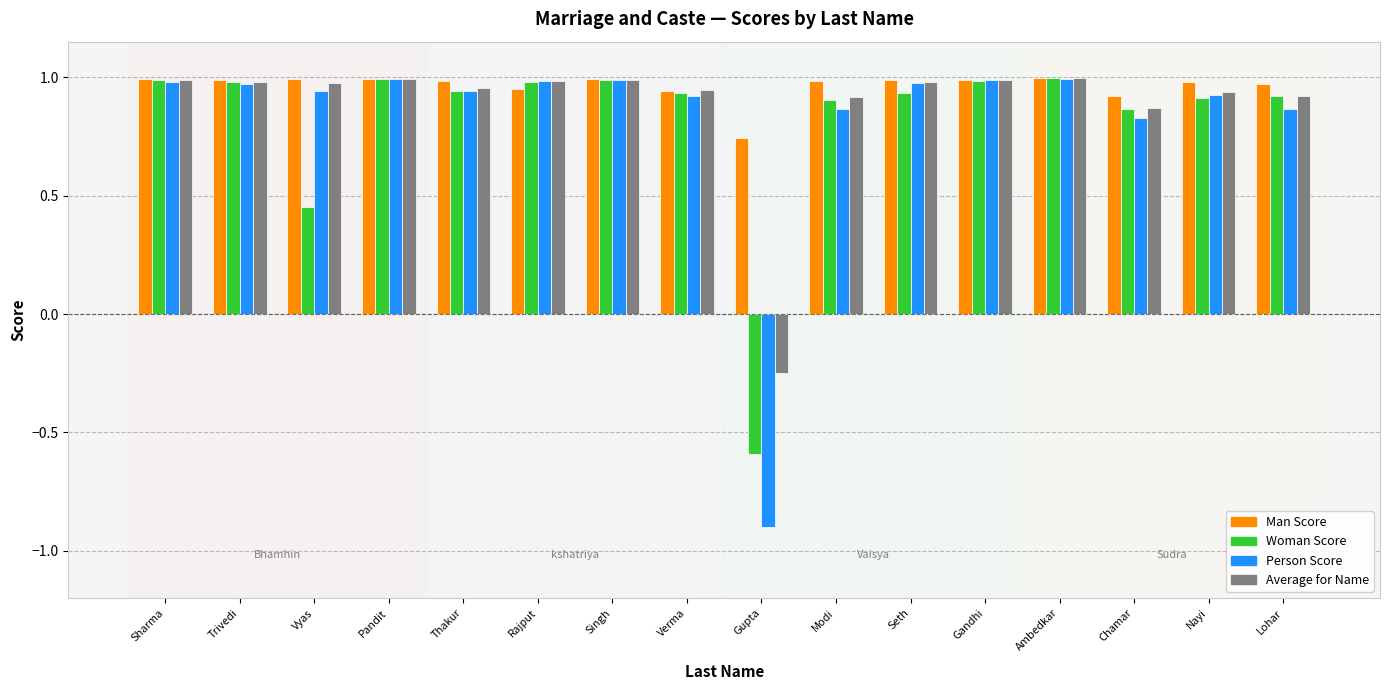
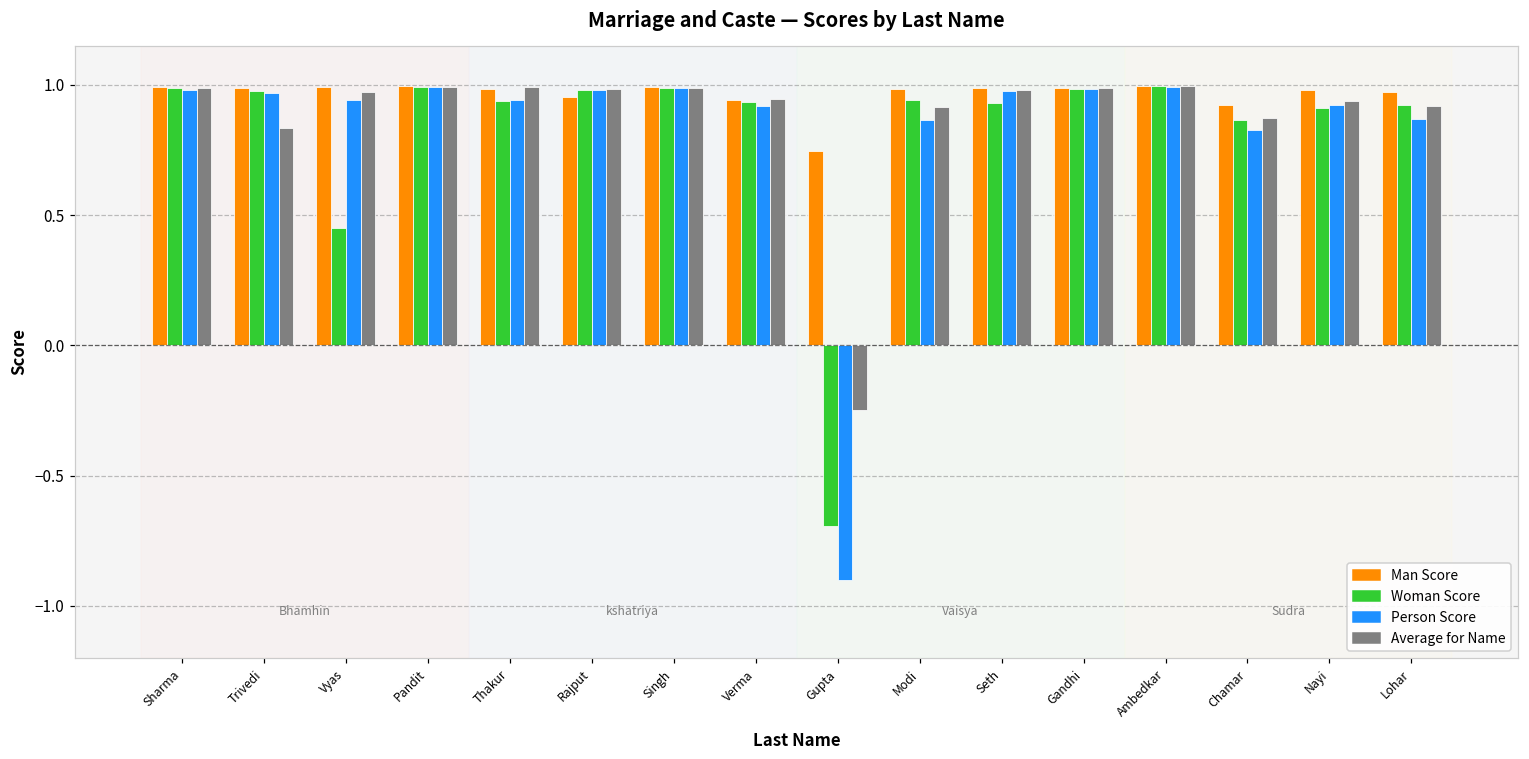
  {
    "Man Score": {
      "Sharma": 0.99,
      "Trivedi": 0.99,
      "Vyas": 0.99,
      "Pandit": 0.99,
      "Thakur": 0.98,
      "Rajput": 0.95,
      "Singh": 0.99,
      "Verma": 0.94,
      "Gupta": 0.74,
      "Modi": 0.98,
      "Seth": 0.99,
      "Gandhi": 0.99,
      "Ambedkar": 1.00,
      "Chamar": 0.92,
      "Nayi": 0.98,
      "Lohar": 0.97
    },
    "Woman Score": {
      "Sharma": 0.99,
      "Trivedi": 0.98,
      "Vyas": 0.45,
      "Pandit": 0.99,
      "Thakur": 0.94,
      "Rajput": 0.98,
      "Singh": 0.99,
      "Verma": 0.93,
-     "Gupta": -0.59,
-     "Modi": 0.90,
+     "Gupta": -0.69,
+     "Modi": 0.94,
      "Seth": 0.93,
      "Gandhi": 0.98,
      "Ambedkar": 1.00,
      "Chamar": 0.87,
      "Nayi": 0.91,
      "Lohar": 0.92
    },
    "Person Score": {
      "Sharma": 0.98,
      "Trivedi": 0.97,
      "Vyas": 0.94,
      "Pandit": 0.99,
      "Thakur": 0.94,
      "Rajput": 0.98,
      "Singh": 0.99,
      "Verma": 0.92,
      "Gupta": -0.90,
      "Modi": 0.86,
      "Seth": 0.98,
      "Gandhi": 0.99,
      "Ambedkar": 0.99,
      "Chamar": 0.83,
      "Nayi": 0.92,
      "Lohar": 0.87
    },
    "Average for Name": {
      "Sharma": 0.99,
-     "Trivedi": 0.98,
+     "Trivedi": 0.83,
      "Vyas": 0.97,
      "Pandit": 0.99,
-     "Thakur": 0.96,
+     "Thakur": 0.99,
      "Rajput": 0.98,
      "Singh": 0.99,
      "Verma": 0.94,
      "Gupta": -0.25,
      "Modi": 0.92,
      "Seth": 0.98,
      "Gandhi": 0.99,
      "Ambedkar": 1.00,
      "Chamar": 0.87,
      "Nayi": 0.94,
      "Lohar": 0.92
    }
  }
